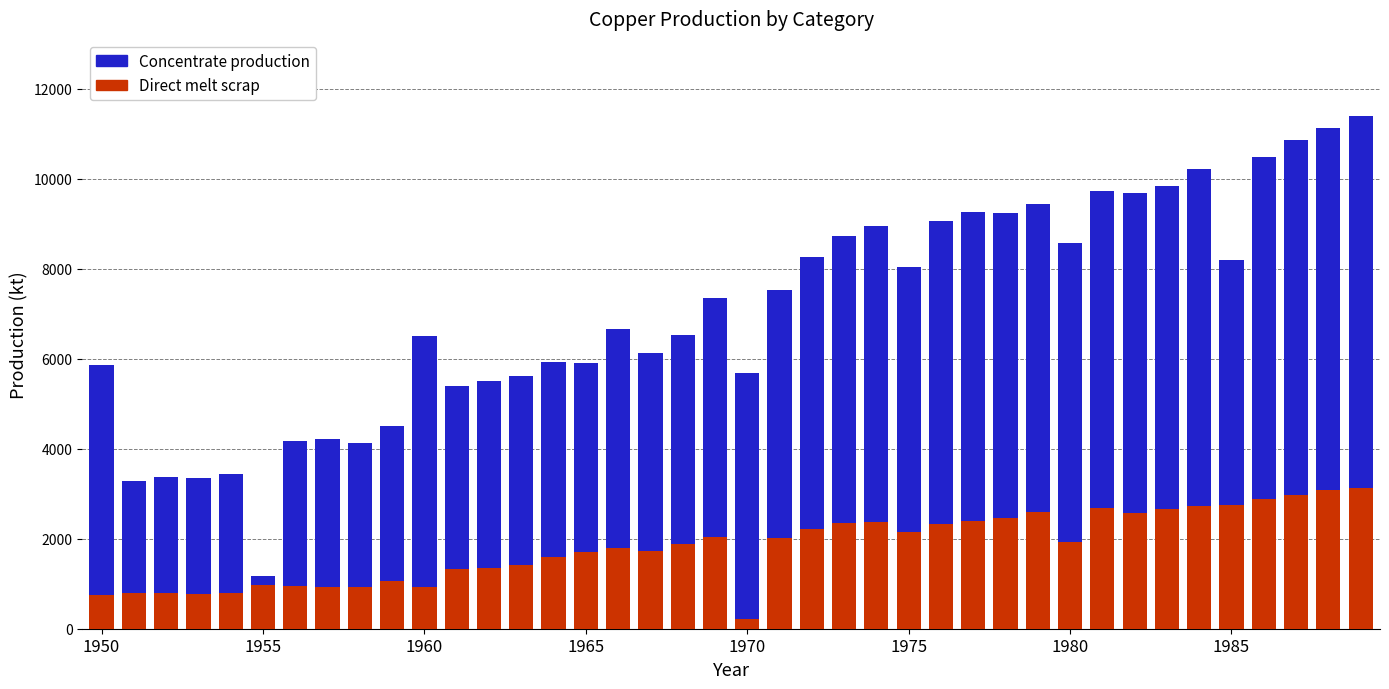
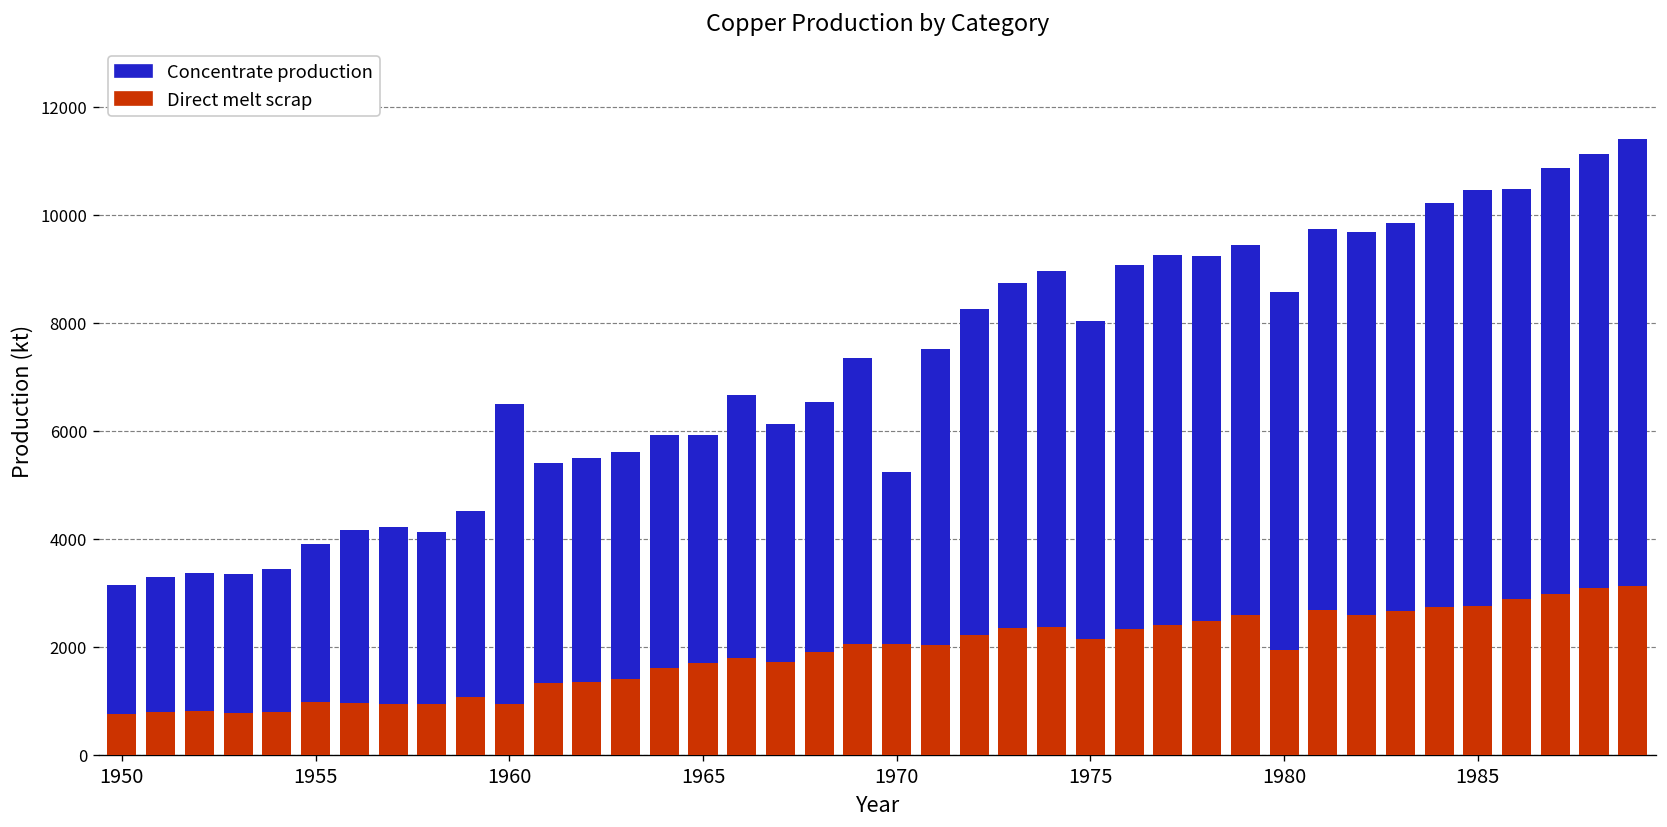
  {
    "Direct melt scrap": {
      "1950": 800,
      "1955": 1000,
      "1960": 900,
      "1965": 1700,
-     "1970": 200,
+     "1970": 2100,
      "1975": 2200,
      "1980": 1900,
      "1985": 2800
    },
    "Concentrate production": {
-     "1950": 5100,
-     "1955": 200,
+     "1950": 2400,
+     "1955": 2900,
      "1960": 5600,
      "1965": 4200,
-     "1970": 5500,
+     "1970": 3200,
      "1975": 5900,
      "1980": 6600,
-     "1985": 5400
+     "1985": 7700
    }
  }
